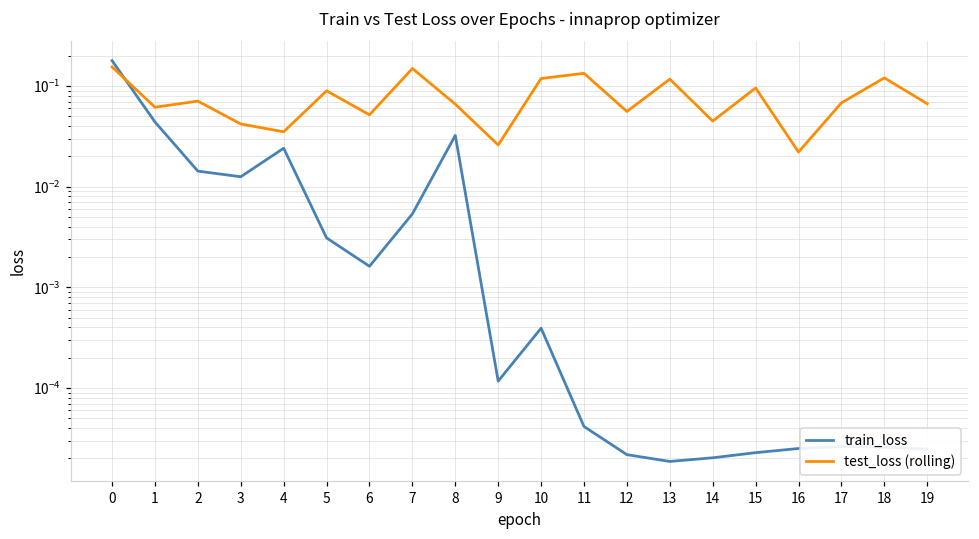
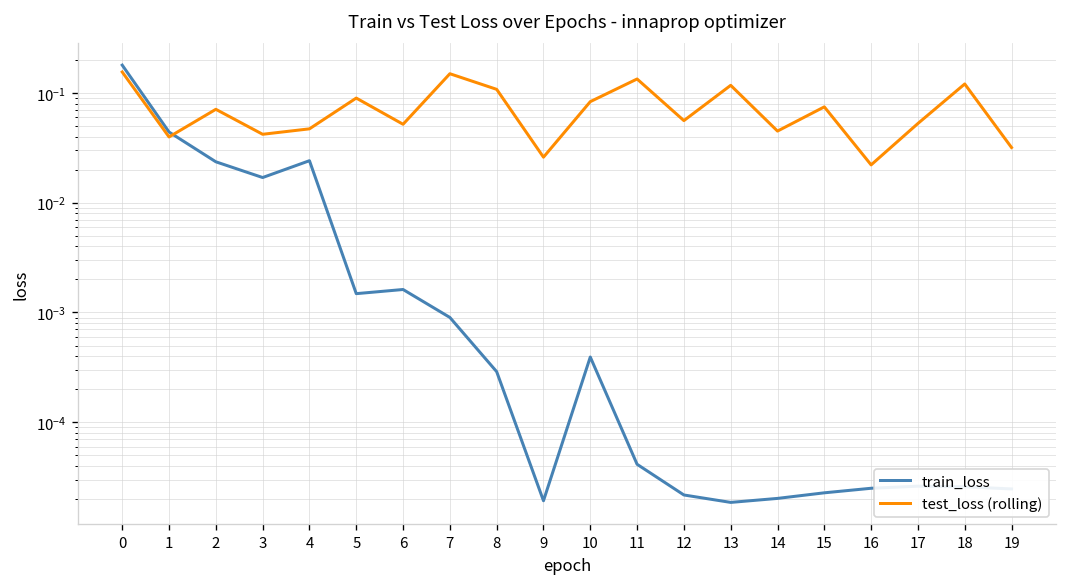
  {
    "train_loss": {
      "0": 0.18,
      "1": 0.04,
-     "2": 0.014,
-     "3": 0.013,
+     "2": 0.024,
+     "3": 0.017,
      "4": 0.024,
-     "5": 0.0031,
+     "5": 0.0015,
      "6": 0.0016,
-     "7": 0.005,
-     "8": 0.032,
-     "9": 0.00012,
+     "7": 0.0009,
+     "8": 0.00029,
+     "9": 0.000019,
      "10": 0.00039,
      "11": 0.00004,
      "12": 0.000022,
      "13": 0.000019,
      "14": 0.000020,
      "15": 0.000023,
      "16": 0.000025
    },
    "test_loss (rolling)": {
      "0": 0.16,
-     "1": 0.06,
+     "1": 0.04,
      "2": 0.07,
      "3": 0.04,
-     "4": 0.035,
+     "4": 0.05,
      "5": 0.09,
      "6": 0.05,
      "7": 0.15,
-     "8": 0.07,
+     "8": 0.11,
      "9": 0.026,
-     "10": 0.12,
+     "10": 0.08,
      "11": 0.13,
      "12": 0.06,
      "13": 0.12,
      "14": 0.04,
-     "15": 0.10,
+     "15": 0.07,
      "16": 0.022,
-     "17": 0.07,
+     "17": 0.05,
      "18": 0.12,
-     "19": 0.07
+     "19": 0.032
    }
  }
